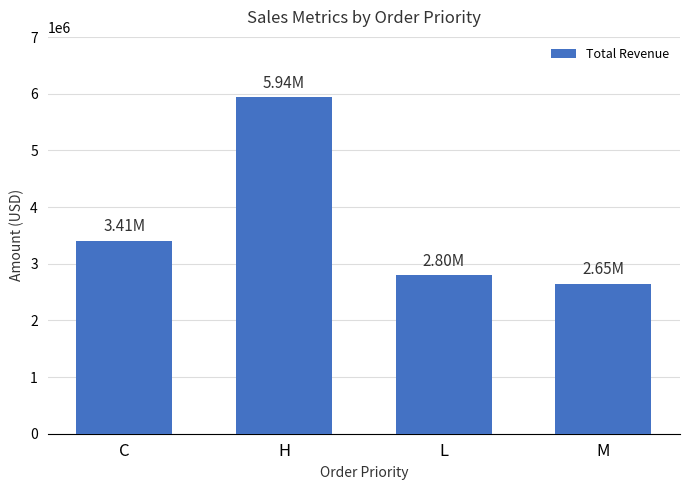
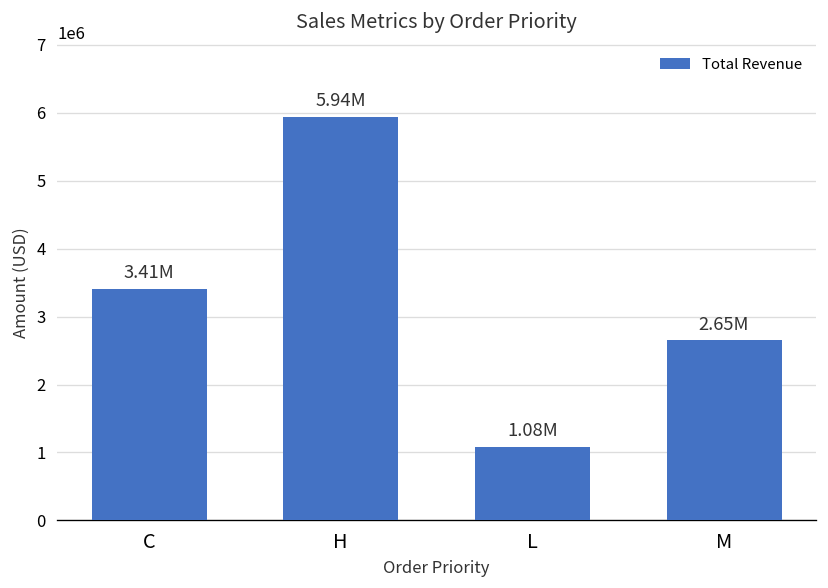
  {
    "C": "3.41M",
    "H": "5.94M",
-   "L": "2.80M",
+   "L": "1.08M",
    "M": "2.65M"
  }
